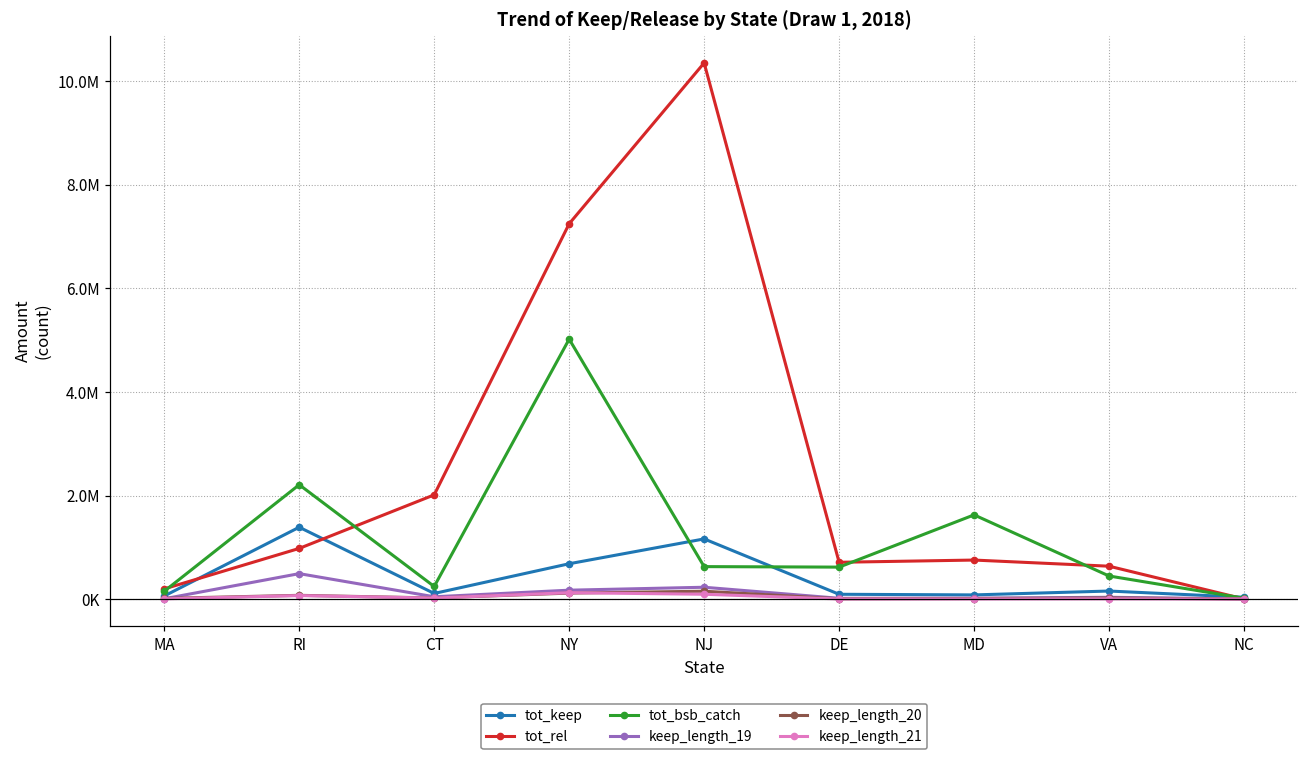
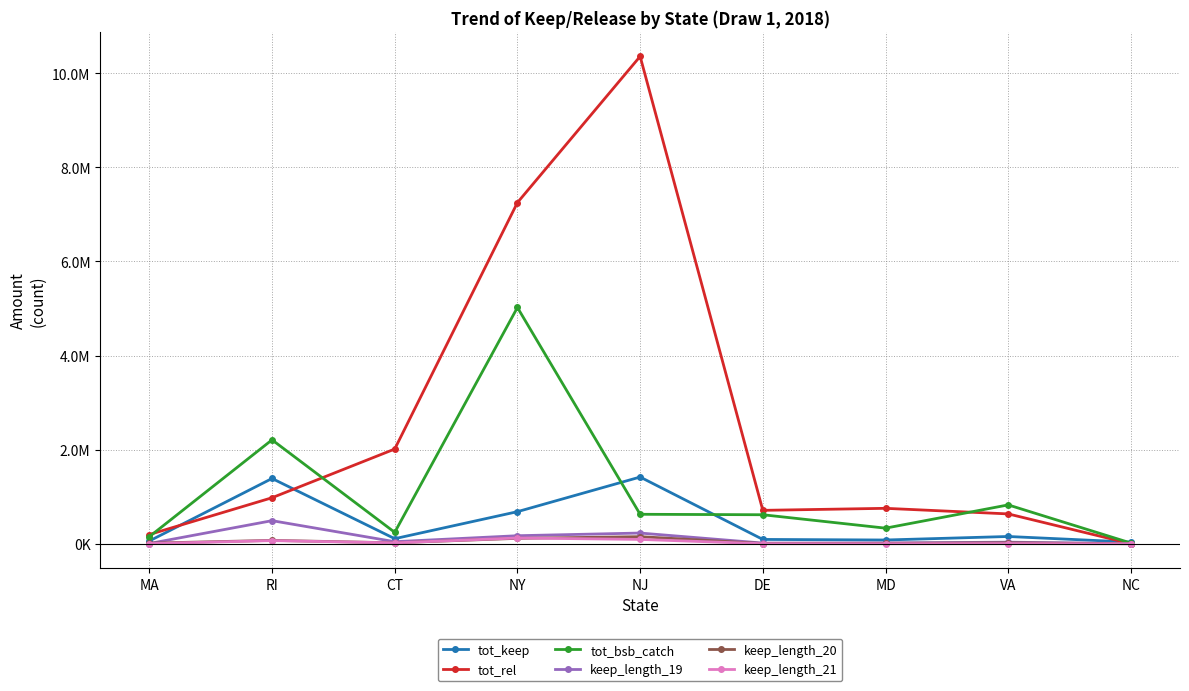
  {
    "tot_keep": {
      "RI": 1400000,
      "CT": 100000,
      "NY": 700000,
-     "NJ": 1200000,
+     "NJ": 1400000,
      "DE": 100000,
      "MD": 100000,
      "VA": 200000
    },
    "tot_rel": {
      "RI": 1000000,
      "CT": 2000000,
      "NY": 7300000,
      "NJ": 10400000,
      "DE": 700000,
      "MD": 800000,
      "VA": 600000
    },
    "tot_bsb_catch": {
      "RI": 2200000,
      "CT": 200000,
      "NY": 5000000,
      "NJ": 600000,
      "DE": 600000,
-     "MD": 1600000,
-     "VA": 400000
+     "MD": 300000,
+     "VA": 800000
    },
    "keep_length_19": {
      "RI": 500000,
      "NJ": 200000
    },
    "keep_length_20": {
      "NJ": 200000
    },
    "keep_length_21": {
      "NJ": 100000
    }
  }
